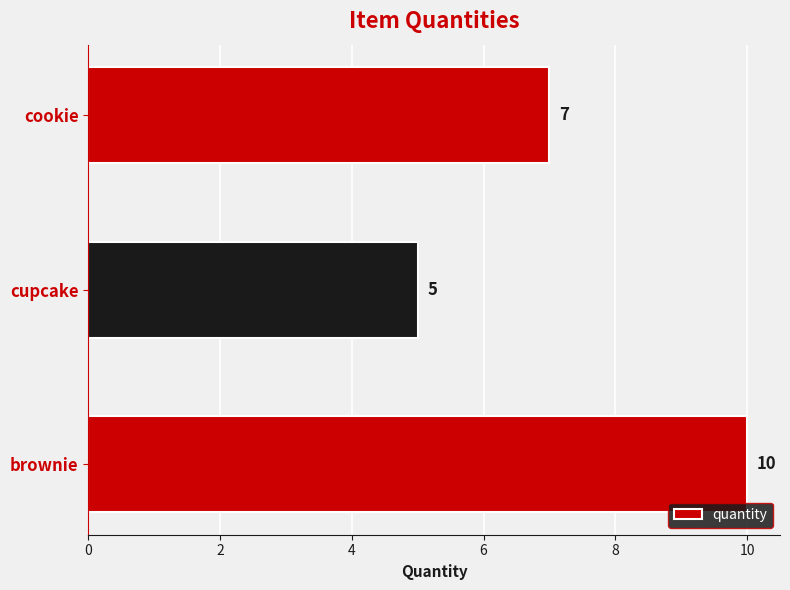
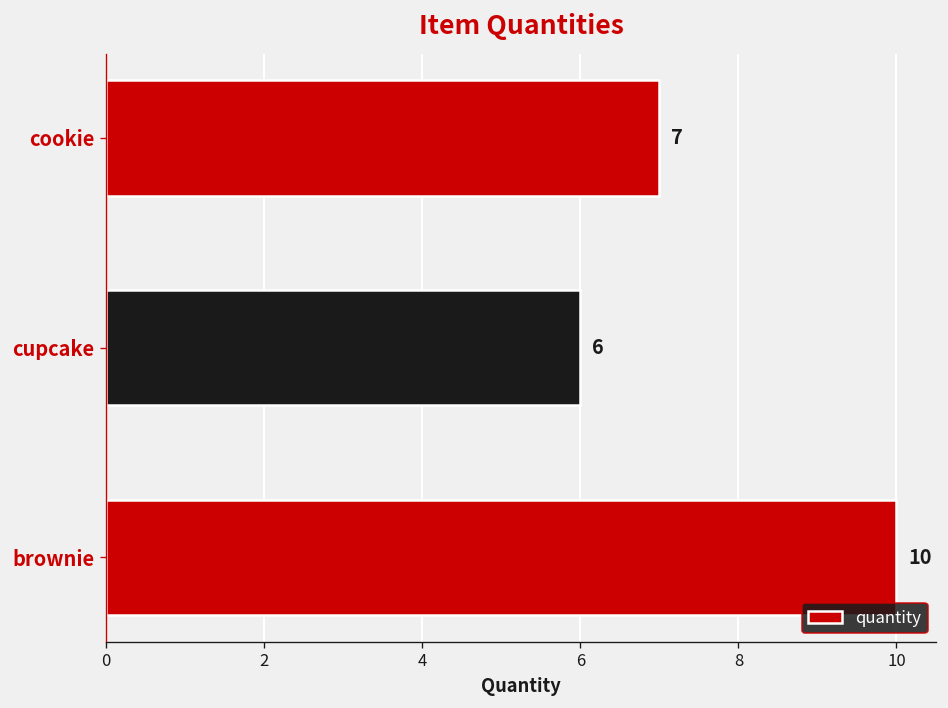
  {
    "cookie": 7,
-   "cupcake": 5,
+   "cupcake": 6,
    "brownie": 10
  }
